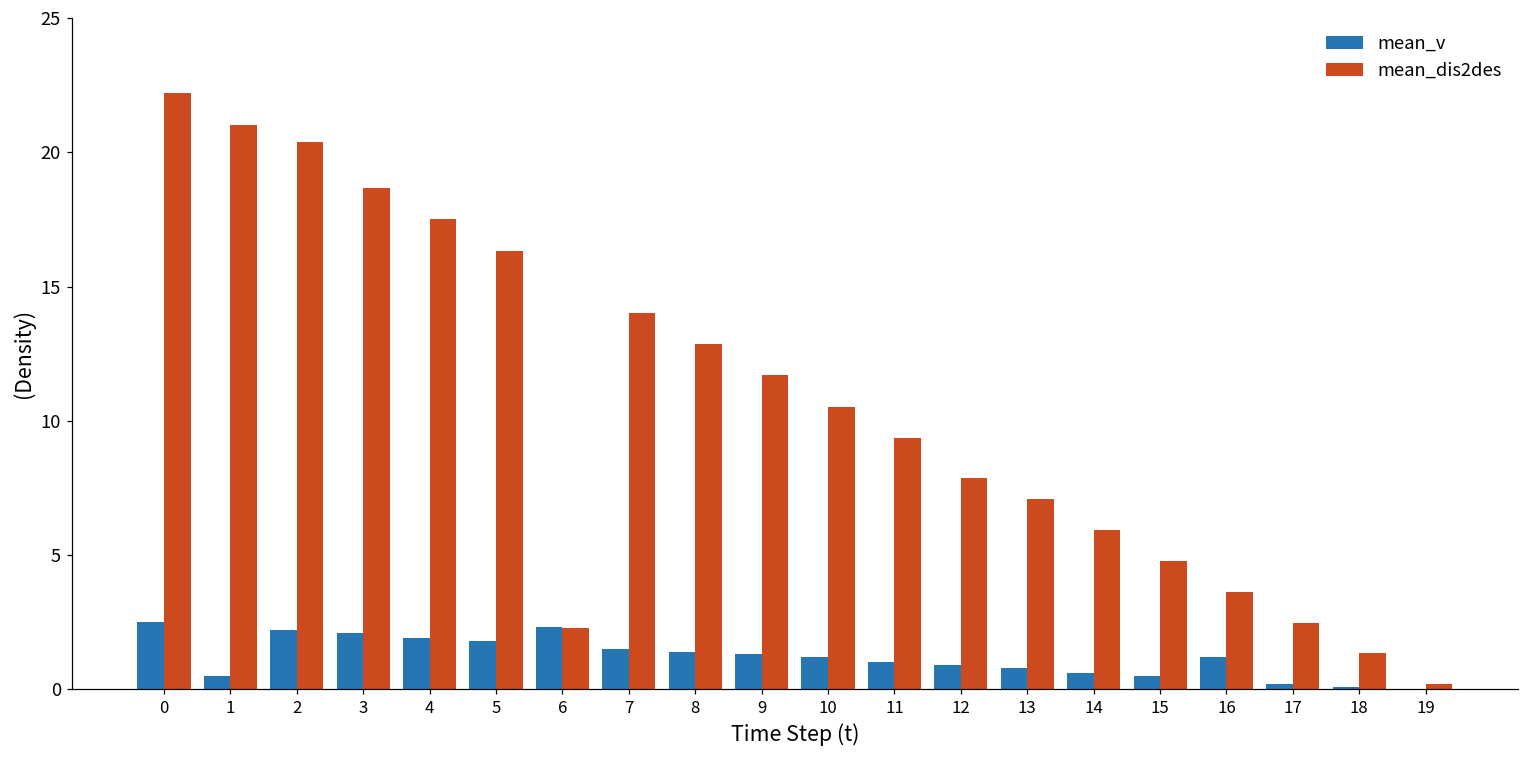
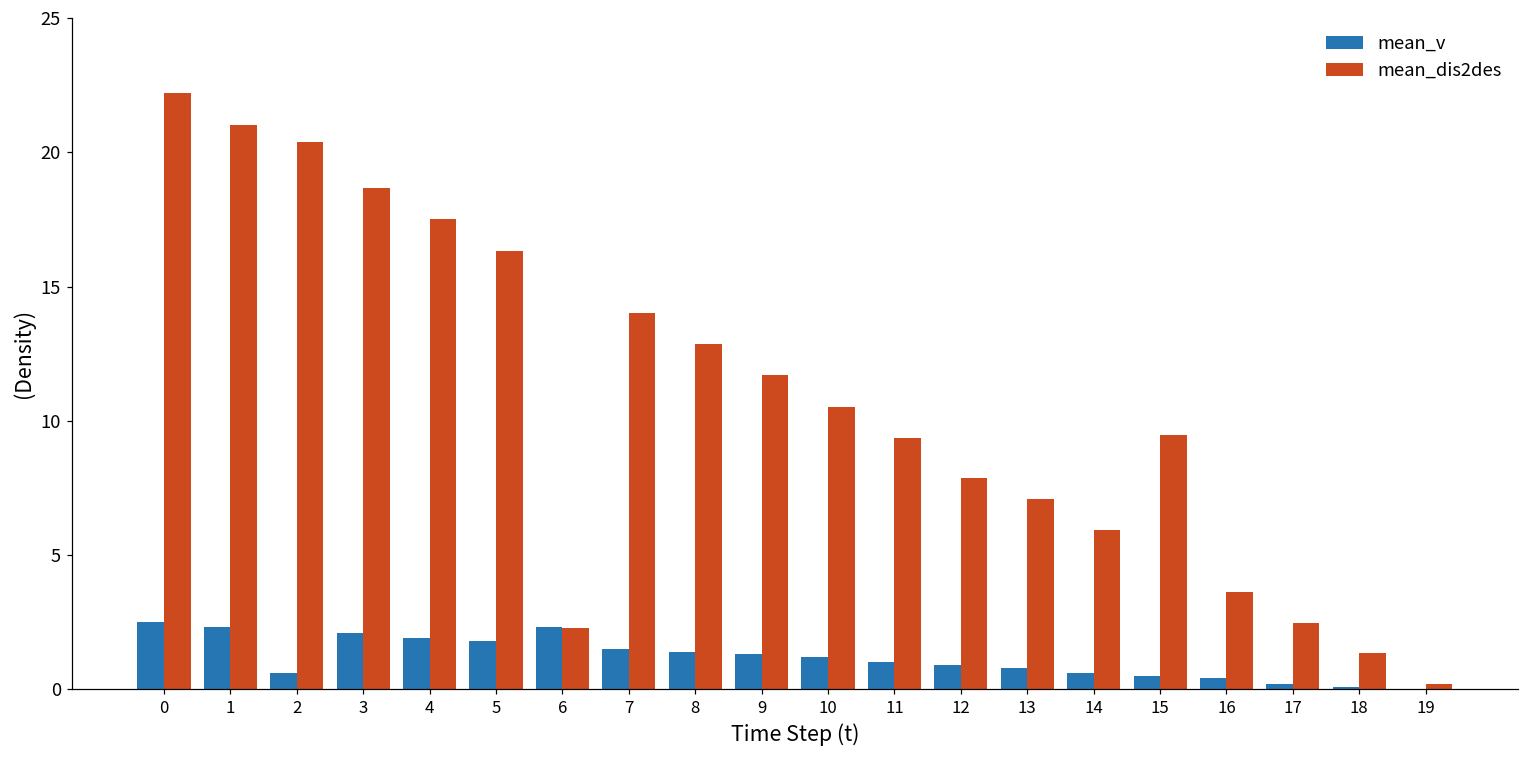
  {
    "mean_v": {
      "0": 2.5,
-     "1": 0.5,
-     "2": 2.2,
+     "1": 2.3,
+     "2": 0.6,
      "3": 2.1,
      "4": 1.9,
      "5": 1.8,
      "6": 2.3,
      "7": 1.5,
      "8": 1.4,
      "9": 1.3,
      "10": 1.2,
      "11": 1.0,
      "12": 0.9,
      "13": 0.8,
      "14": 0.6,
      "15": 0.5,
-     "16": 1.2,
+     "16": 0.4,
      "17": 0.2,
      "19": 0.0
    },
    "mean_dis2des": {
      "0": 22.2,
      "1": 21.0,
      "2": 20.4,
      "3": 18.7,
      "4": 17.5,
      "5": 16.3,
      "6": 2.3,
      "7": 14.0,
      "8": 12.8,
      "9": 11.7,
      "10": 10.5,
      "11": 9.4,
      "12": 7.9,
      "13": 7.1,
      "14": 5.9,
-     "15": 4.8,
+     "15": 9.5,
      "16": 3.6,
      "17": 2.5,
      "18": 1.3,
      "19": 0.2
    }
  }
